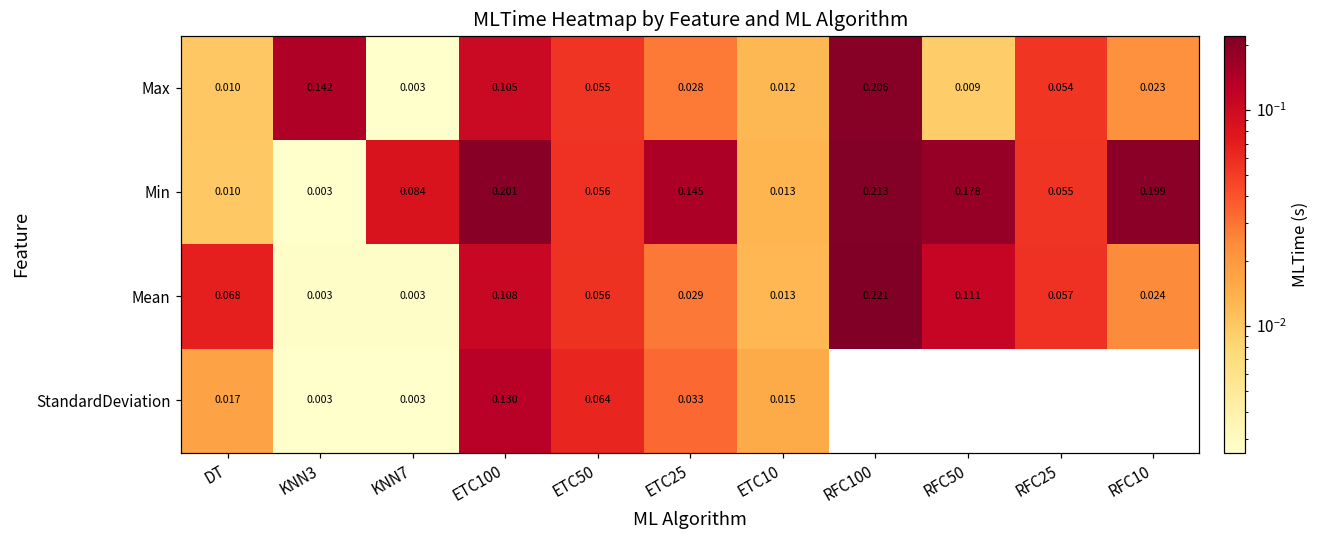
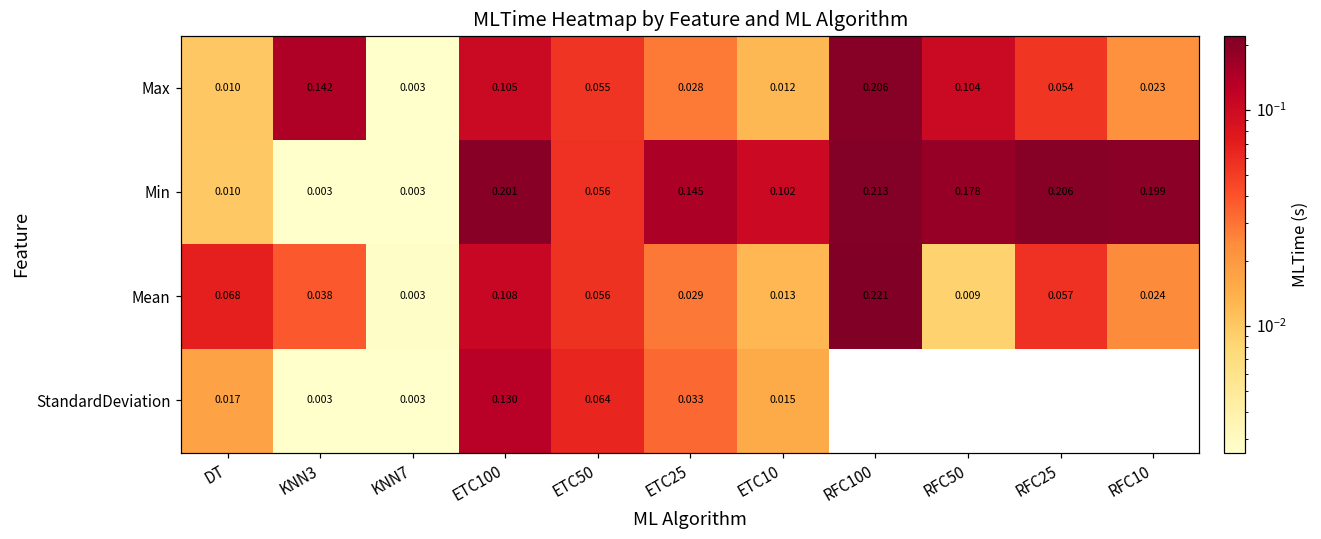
  {
    "Max": {
      "DT": 0.010,
      "KNN3": 0.142,
      "KNN7": 0.003,
      "ETC100": 0.105,
      "ETC50": 0.055,
      "ETC25": 0.028,
      "ETC10": 0.012,
      "RFC100": 0.206,
-     "RFC50": 0.009,
+     "RFC50": 0.104,
      "RFC25": 0.054,
      "RFC10": 0.023
    },
    "Min": {
      "DT": 0.010,
      "KNN3": 0.003,
-     "KNN7": 0.084,
+     "KNN7": 0.003,
      "ETC100": 0.201,
      "ETC50": 0.056,
      "ETC25": 0.145,
-     "ETC10": 0.013,
+     "ETC10": 0.102,
      "RFC100": 0.213,
      "RFC50": 0.178,
-     "RFC25": 0.055,
+     "RFC25": 0.206,
      "RFC10": 0.199
    },
    "Mean": {
      "DT": 0.068,
-     "KNN3": 0.003,
+     "KNN3": 0.038,
      "KNN7": 0.003,
      "ETC100": 0.108,
      "ETC50": 0.056,
      "ETC25": 0.029,
      "ETC10": 0.013,
      "RFC100": 0.221,
-     "RFC50": 0.111,
+     "RFC50": 0.009,
      "RFC25": 0.057,
      "RFC10": 0.024
    },
    "StandardDeviation": {
      "DT": 0.017,
      "KNN3": 0.003,
      "KNN7": 0.003,
      "ETC100": 0.130,
      "ETC50": 0.064,
      "ETC25": 0.033,
      "ETC10": 0.015
    }
  }
